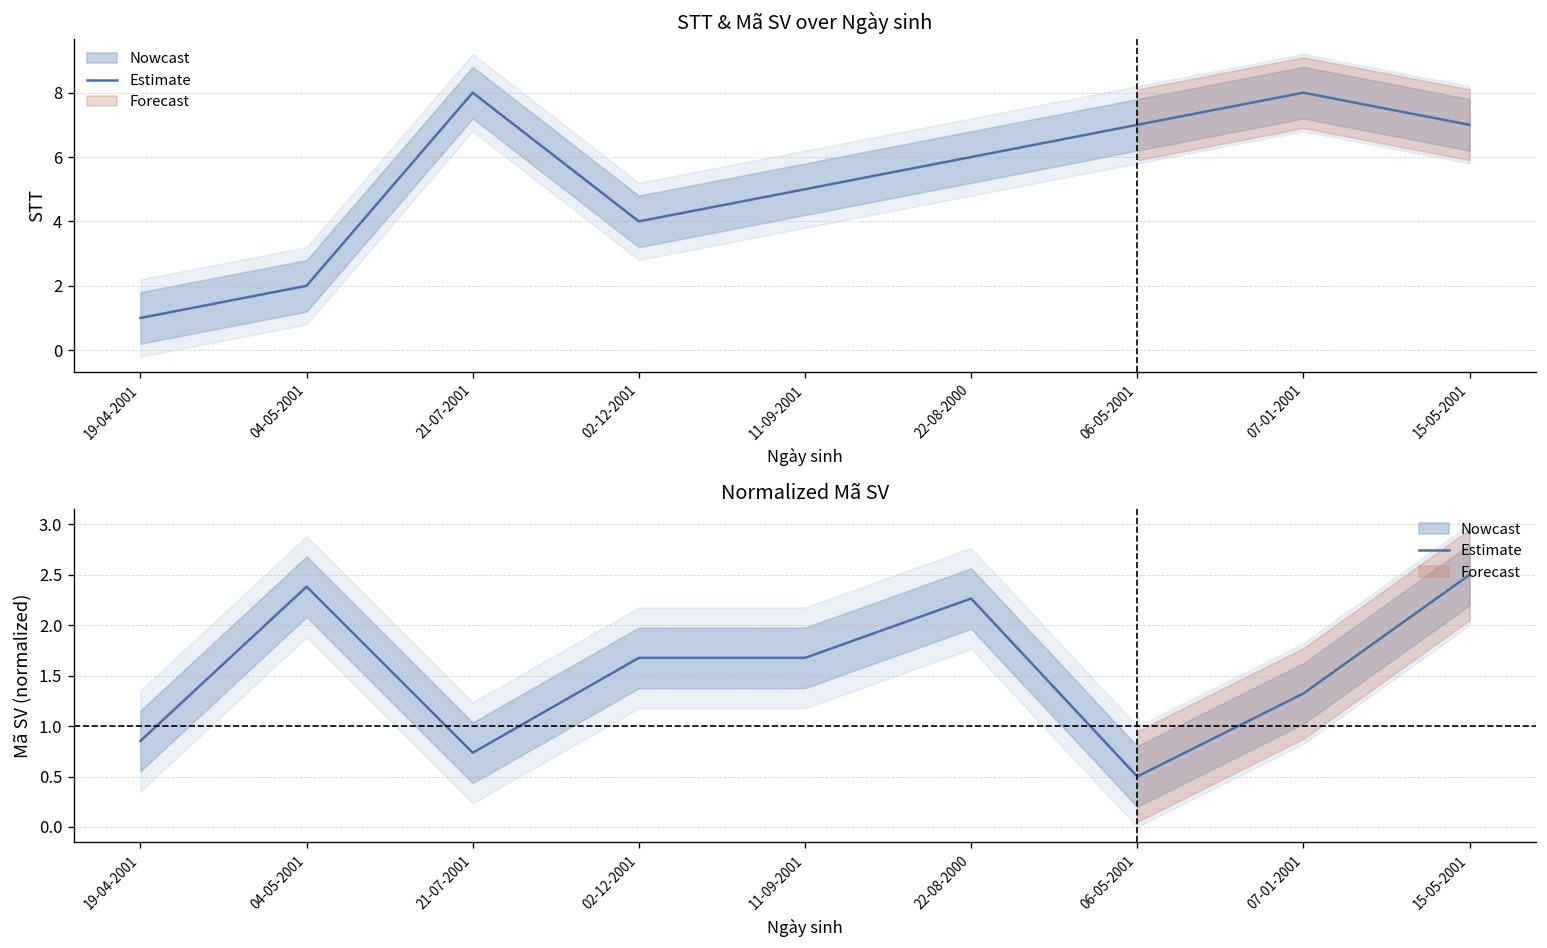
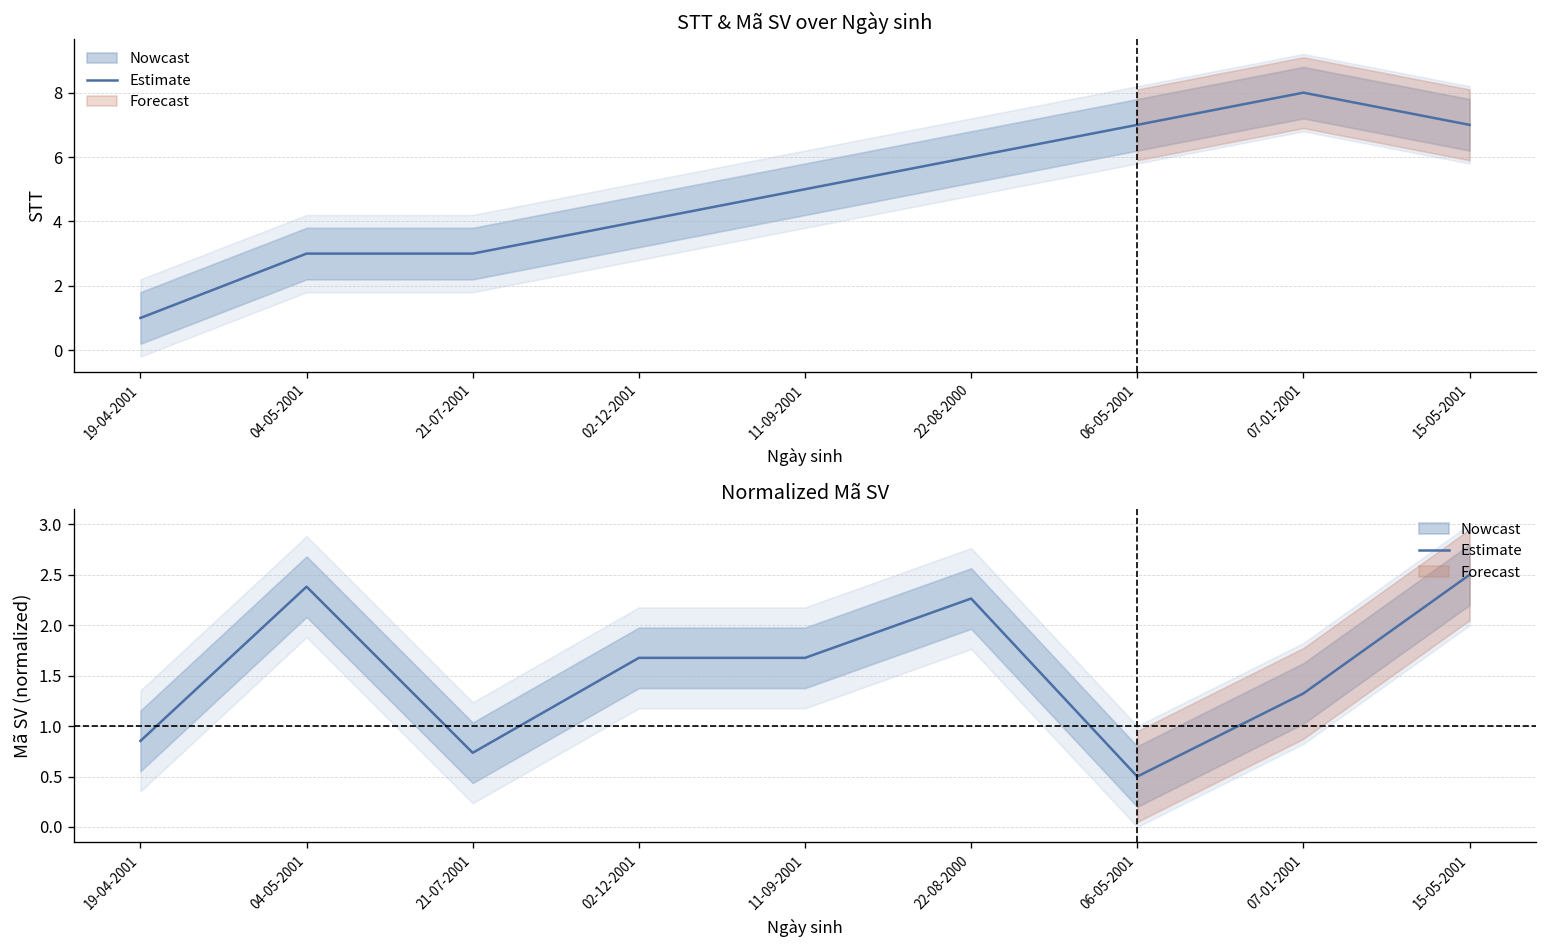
  {
    "STT & Mã SV over Ngày sinh": {
      "Estimate": {
        "19-04-2001": 1,
-       "04-05-2001": 2,
-       "21-07-2001": 8,
+       "04-05-2001": 3,
+       "21-07-2001": 3,
        "02-12-2001": 4,
        "11-09-2001": 5,
        "22-08-2000": 6,
        "06-05-2001": 7,
        "07-01-2001": 8,
        "15-05-2001": 7
      }
    },
    "Normalized Mã SV": {
      "Estimate": {
        "19-04-2001": 0.9,
        "04-05-2001": 2.4,
        "21-07-2001": 0.7,
        "02-12-2001": 1.7,
        "11-09-2001": 1.7,
        "22-08-2000": 2.3,
        "06-05-2001": 0.5,
        "07-01-2001": 1.3,
        "15-05-2001": 2.5
      }
    }
  }
